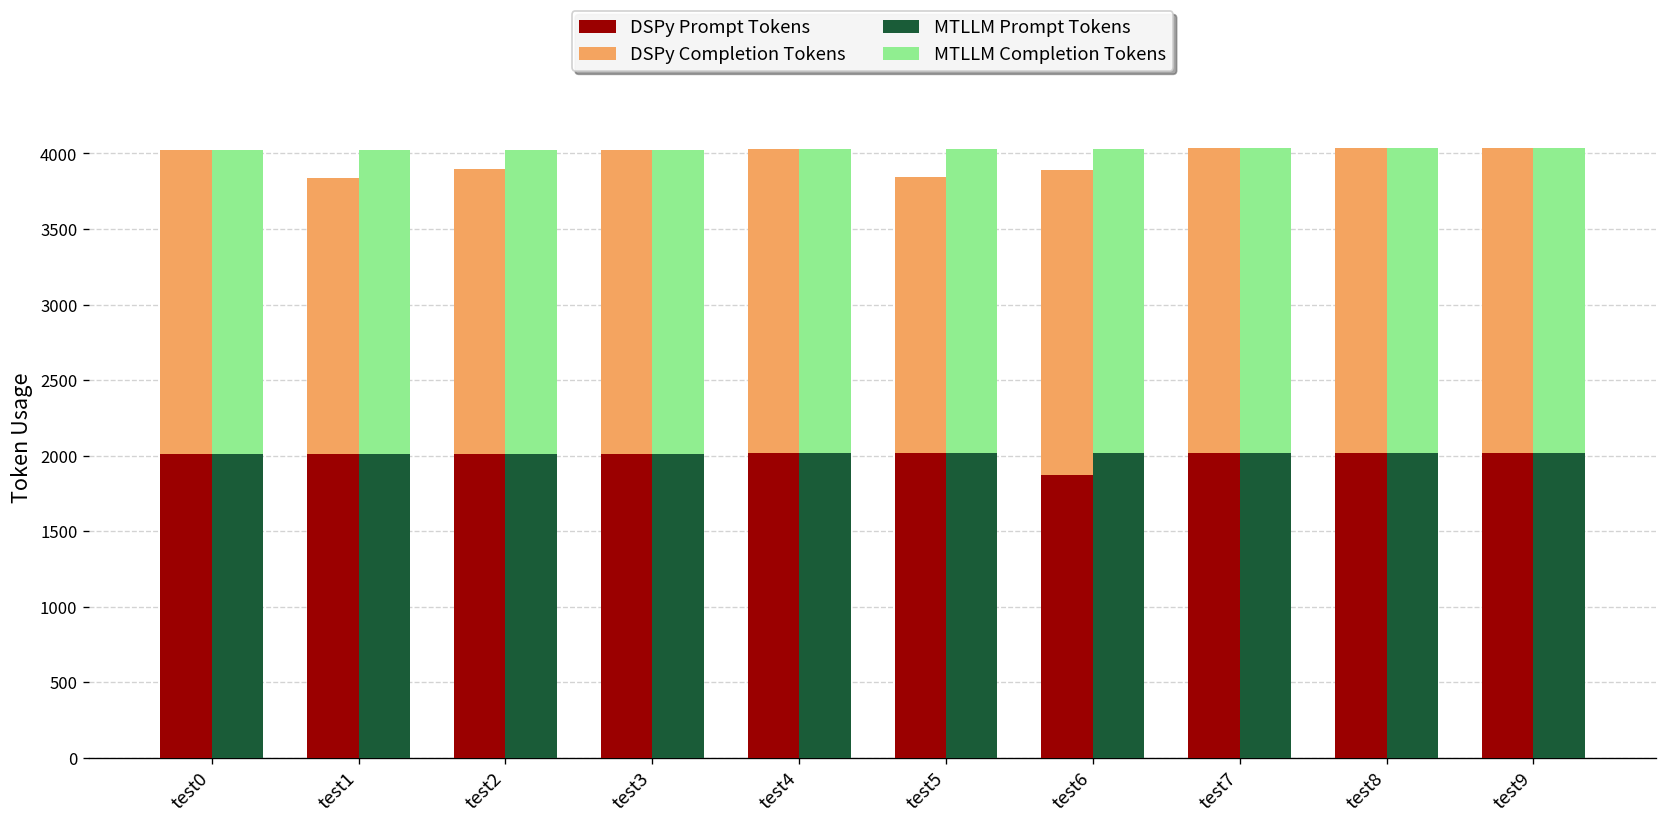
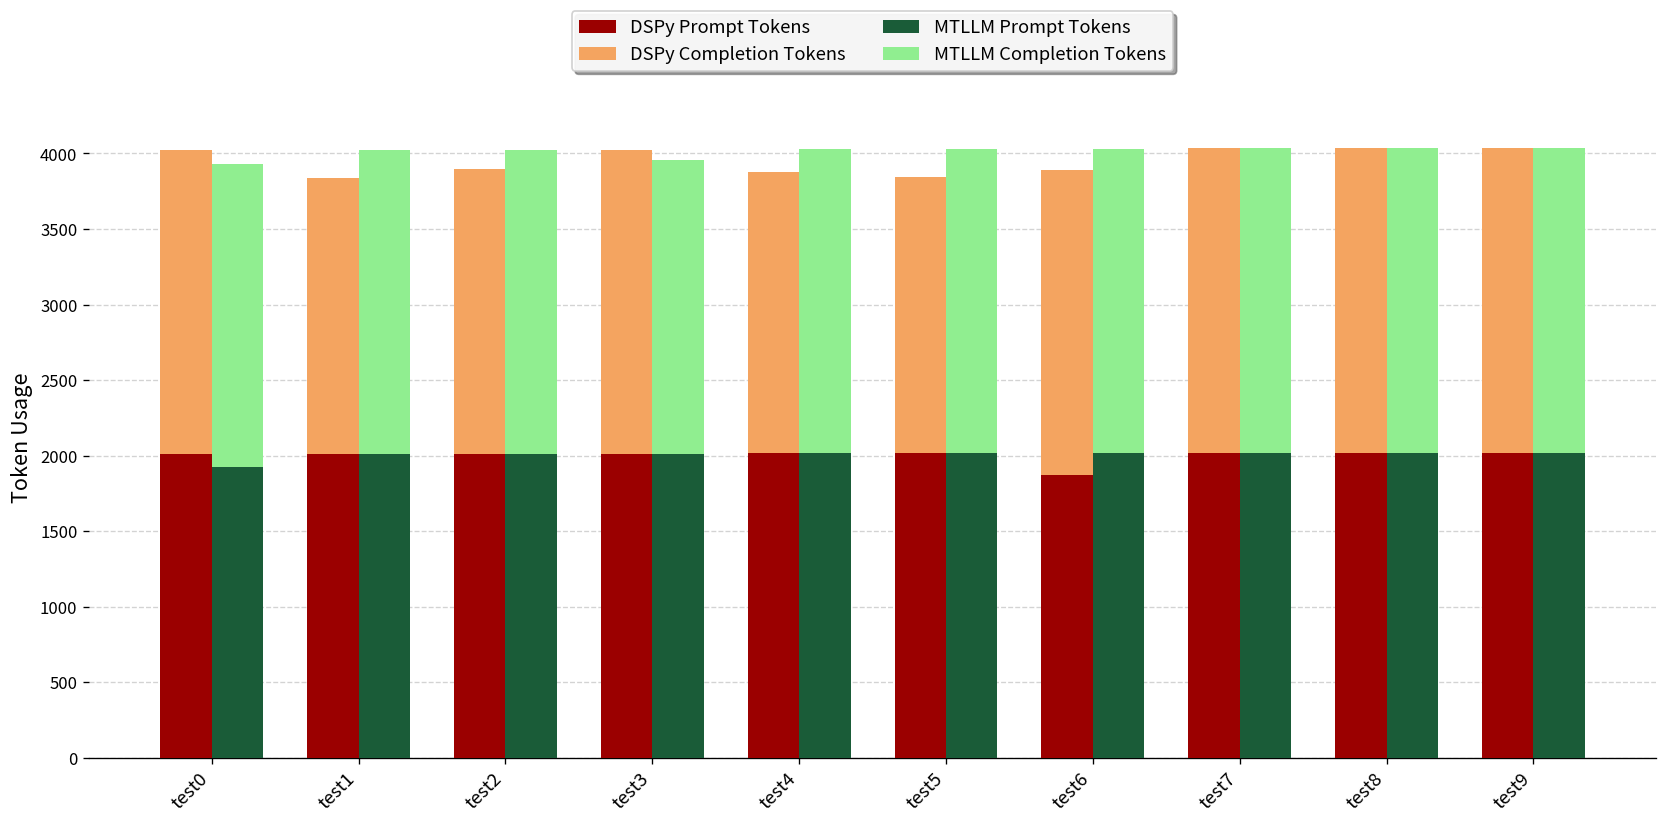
  {
    "DSPy Prompt Tokens": {
      "test0": 2010,
      "test1": 2010,
      "test2": 2010,
      "test3": 2010,
      "test4": 2010,
      "test5": 2020,
      "test6": 1870,
      "test7": 2020,
      "test8": 2020,
      "test9": 2020
    },
    "DSPy Completion Tokens": {
      "test0": 2010,
      "test1": 1830,
      "test2": 1890,
      "test3": 2010,
-     "test4": 2010,
+     "test4": 1870,
      "test5": 1830,
      "test6": 2020,
      "test7": 2020,
      "test8": 2020,
      "test9": 2020
    },
    "MTLLM Prompt Tokens": {
-     "test0": 2010,
+     "test0": 1920,
      "test1": 2010,
      "test2": 2010,
      "test3": 2010,
      "test4": 2010,
      "test5": 2020,
      "test6": 2020,
      "test7": 2020,
      "test8": 2020,
      "test9": 2020
    },
    "MTLLM Completion Tokens": {
      "test0": 2010,
      "test1": 2010,
      "test2": 2010,
-     "test3": 2010,
+     "test3": 1940,
      "test4": 2010,
      "test5": 2020,
      "test6": 2020,
      "test7": 2020,
      "test8": 2020,
      "test9": 2020
    }
  }
